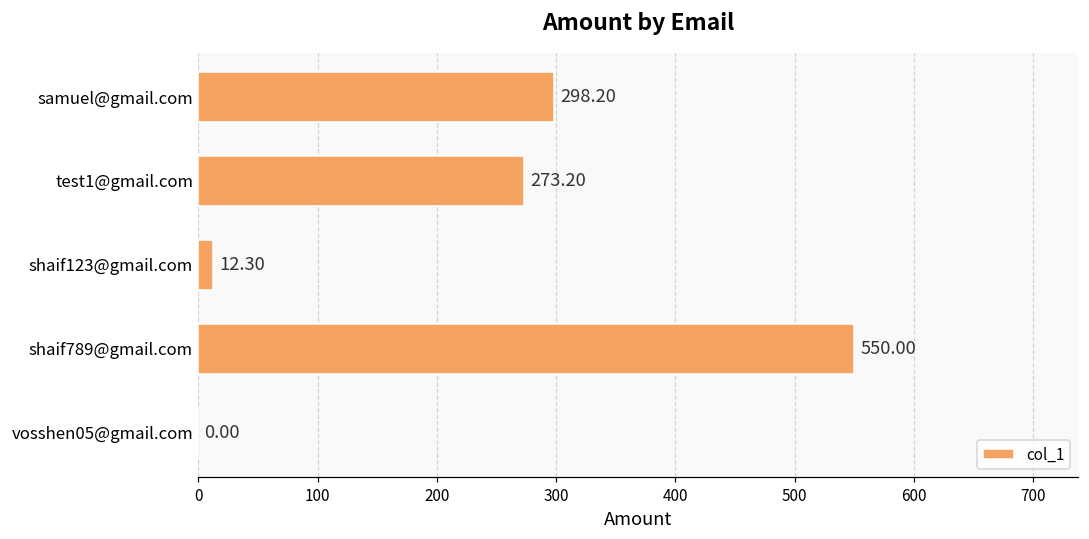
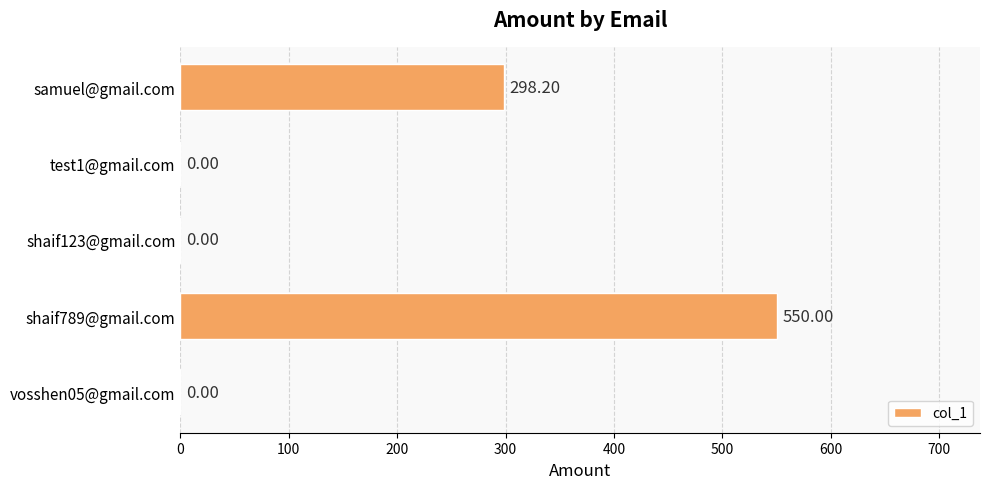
  {
    "samuel@gmail.com": 298.20,
-   "test1@gmail.com": 273.20,
-   "shaif123@gmail.com": 12.30,
+   "test1@gmail.com": 0.00,
+   "shaif123@gmail.com": 0.00,
    "shaif789@gmail.com": 550.00,
    "vosshen05@gmail.com": 0.00
  }
